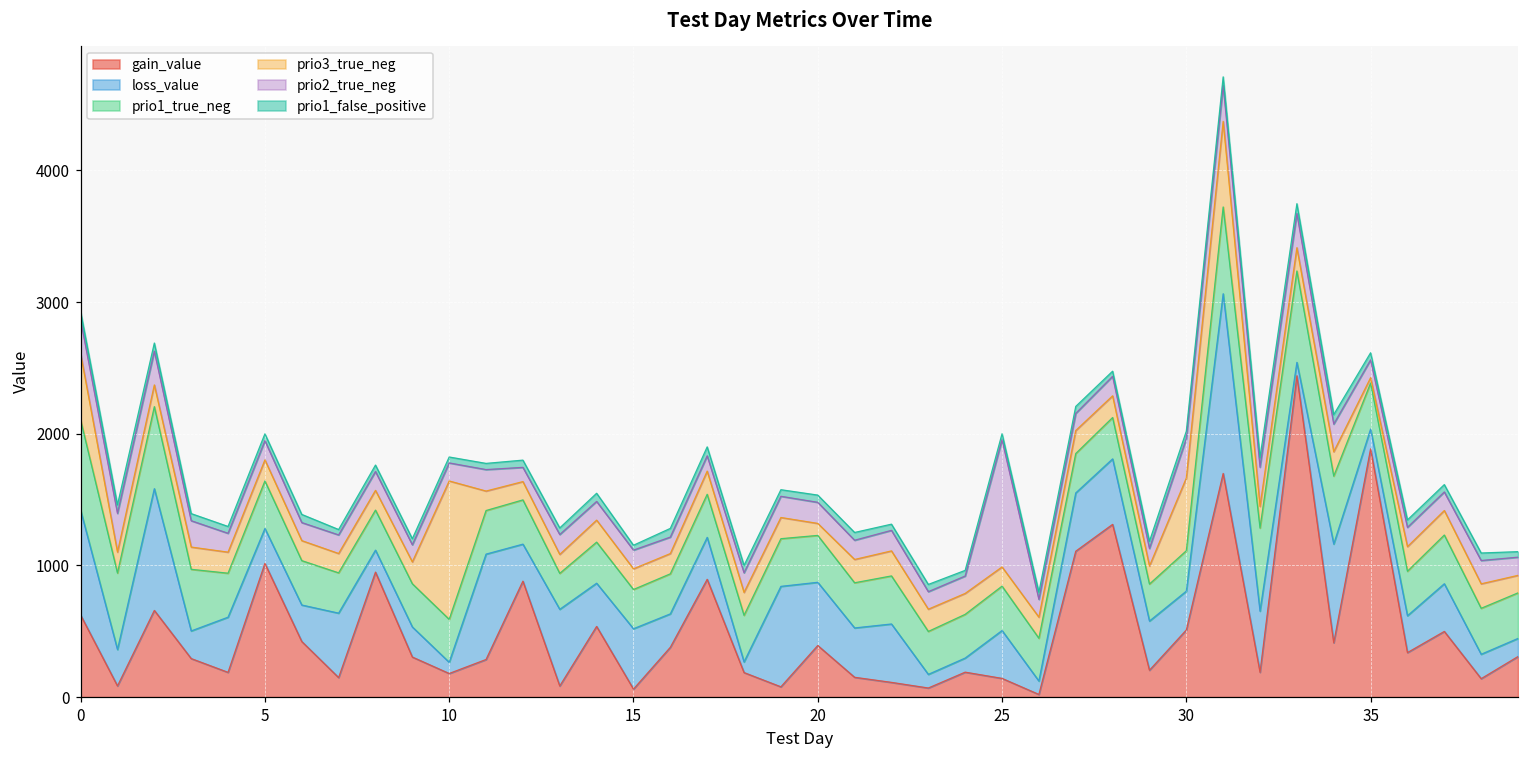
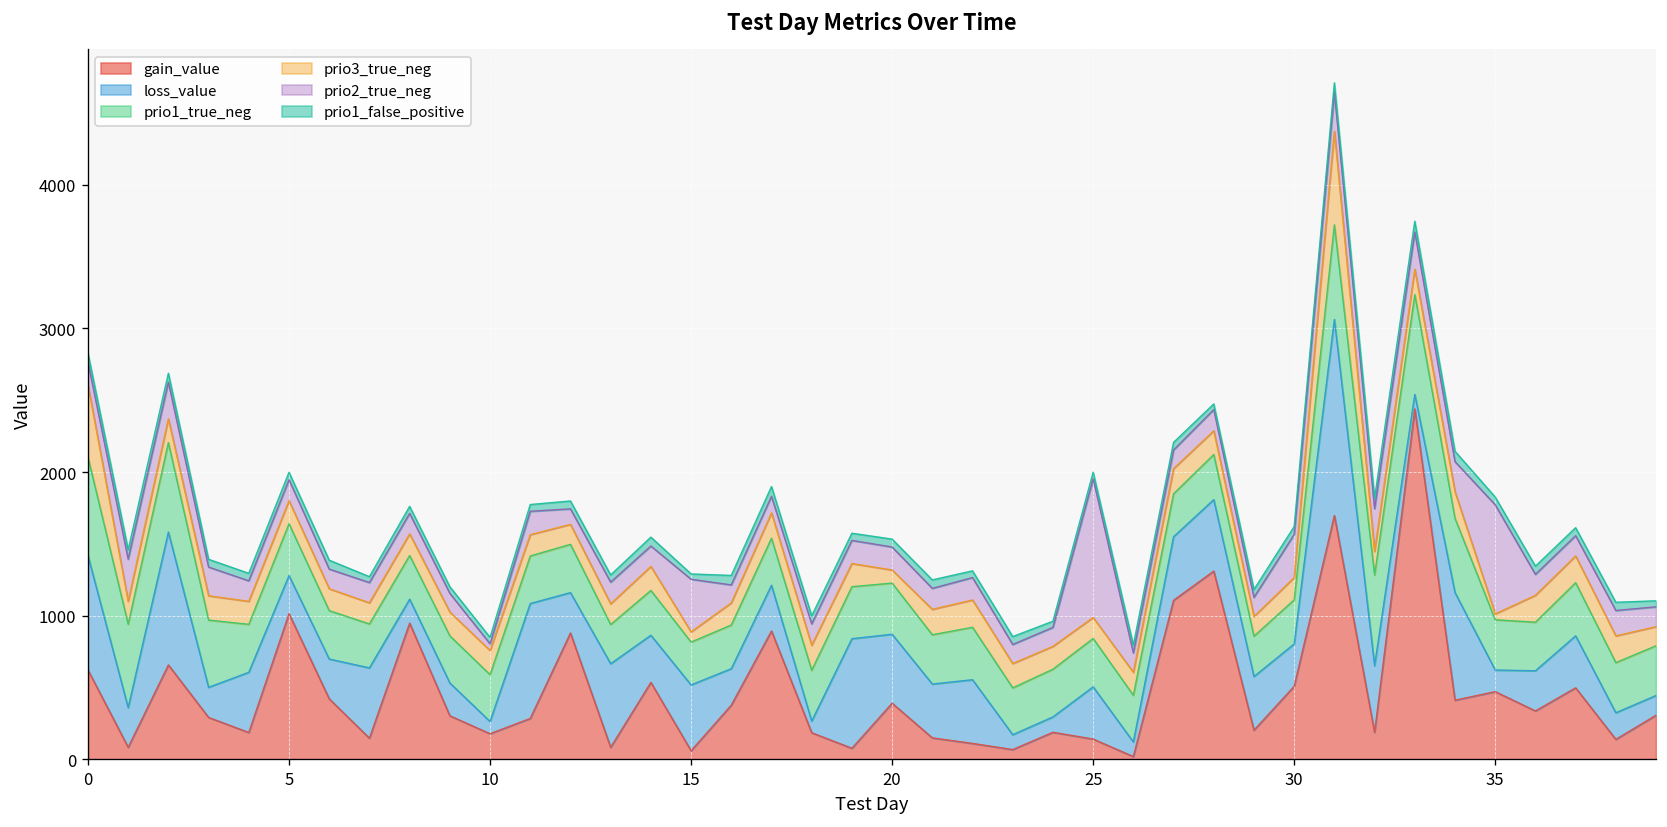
  {
    "gain_value": {
      "0": 620,
      "5": 1010,
      "10": 180,
      "15": 60,
      "20": 390,
      "25": 140,
      "30": 510,
-     "35": 1880
+     "35": 470
    },
    "prio3_true_neg": {
      "0": 500,
      "5": 160,
-     "10": 1050,
-     "15": 160,
+     "10": 170,
+     "15": 70,
      "20": 90,
      "25": 150,
-     "30": 550,
+     "30": 160,
      "35": 40
    },
    "prio2_true_neg": {
-     "0": 260,
+     "0": 160,
      "5": 150,
-     "10": 140,
-     "15": 140,
+     "10": 50,
+     "15": 370,
      "20": 160,
      "25": 970,
      "30": 300,
-     "35": 140
+     "35": 760
    }
  }
